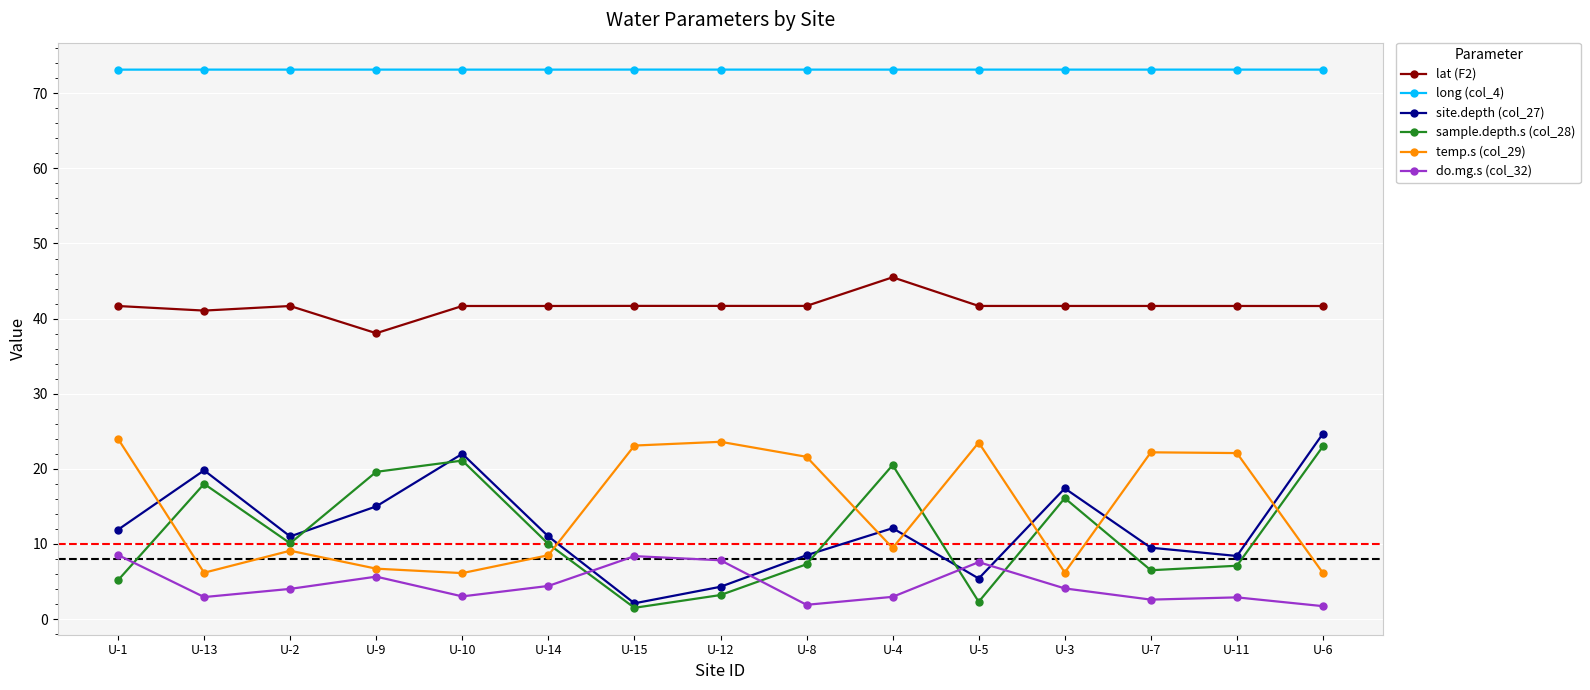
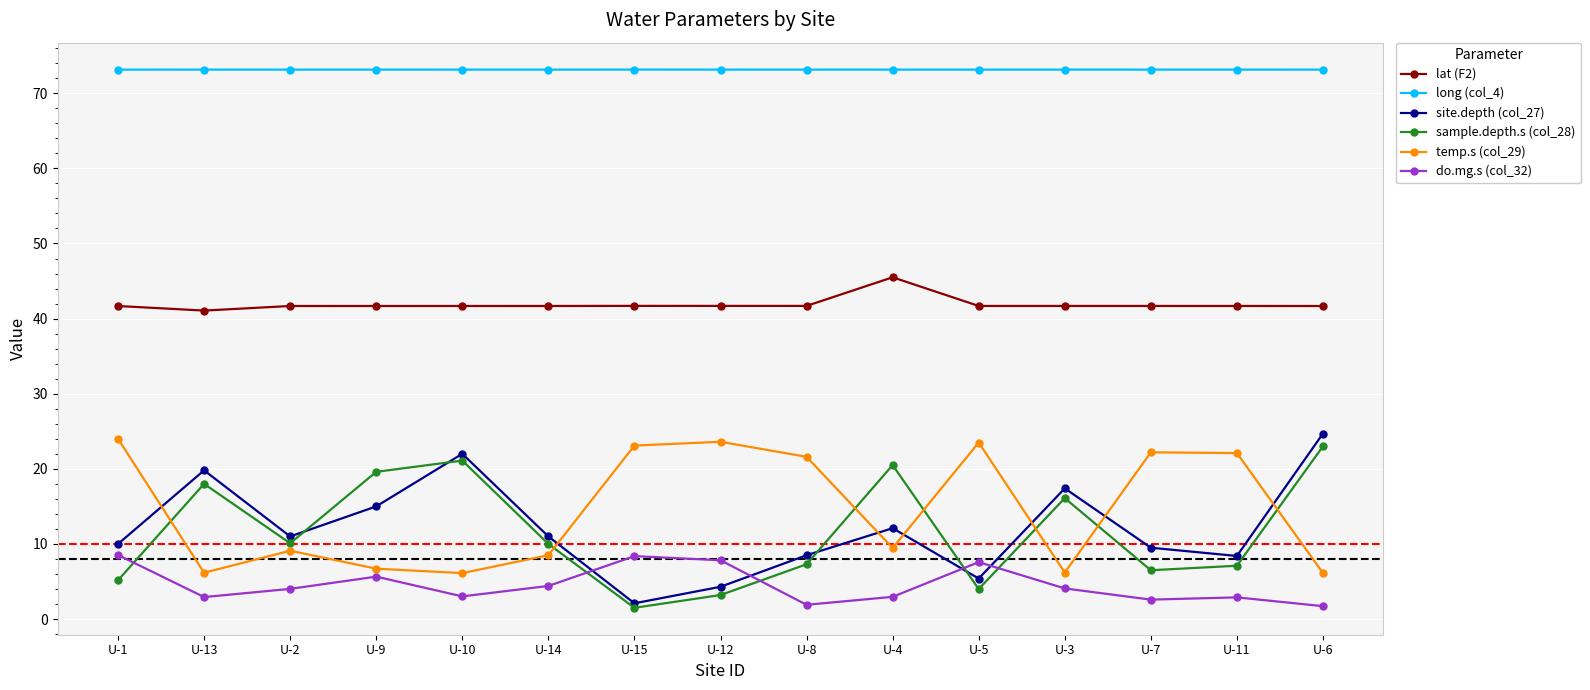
  {
    "lat (F2)": {
      "U-1": 42,
      "U-13": 41,
      "U-2": 42,
-     "U-9": 38,
+     "U-9": 42,
      "U-10": 42,
      "U-14": 42,
      "U-15": 42,
      "U-12": 42,
      "U-8": 42,
      "U-4": 45,
      "U-5": 42,
      "U-3": 42,
      "U-7": 42,
      "U-11": 42,
      "U-6": 42
    },
    "long (col_4)": {
      "U-1": 73,
      "U-13": 73,
      "U-2": 73,
      "U-9": 73,
      "U-10": 73,
      "U-14": 73,
      "U-15": 73,
      "U-12": 73,
      "U-8": 73,
      "U-4": 73,
      "U-5": 73,
      "U-3": 73,
      "U-7": 73,
      "U-11": 73,
      "U-6": 73
    },
    "site.depth (col_27)": {
-     "U-1": 12,
+     "U-1": 10,
      "U-13": 20,
      "U-2": 11,
      "U-9": 15,
      "U-10": 22,
      "U-14": 11,
      "U-15": 2,
      "U-12": 4,
      "U-8": 9,
      "U-4": 12,
      "U-5": 5,
      "U-3": 17,
      "U-7": 10,
      "U-11": 8,
      "U-6": 25
    },
    "sample.depth.s (col_28)": {
      "U-1": 5,
      "U-13": 18,
      "U-2": 10,
      "U-9": 20,
      "U-10": 21,
      "U-14": 10,
      "U-15": 2,
      "U-12": 3,
      "U-8": 7,
      "U-4": 21,
-     "U-5": 2,
+     "U-5": 4,
      "U-3": 16,
      "U-7": 7,
      "U-11": 7,
      "U-6": 23
    },
    "temp.s (col_29)": {
      "U-1": 24,
      "U-13": 6,
      "U-2": 9,
      "U-9": 7,
      "U-10": 6,
      "U-14": 9,
      "U-15": 23,
      "U-12": 24,
      "U-8": 22,
      "U-4": 9,
      "U-5": 24,
      "U-3": 6,
      "U-7": 22,
      "U-11": 22,
      "U-6": 6
    },
    "do.mg.s (col_32)": {
      "U-1": 9,
      "U-13": 3,
      "U-2": 4,
      "U-9": 6,
      "U-10": 3,
      "U-14": 4,
      "U-15": 8,
      "U-12": 8,
      "U-8": 2,
      "U-4": 3,
      "U-5": 8,
      "U-3": 4,
      "U-7": 3,
      "U-11": 3,
      "U-6": 2
    }
  }
